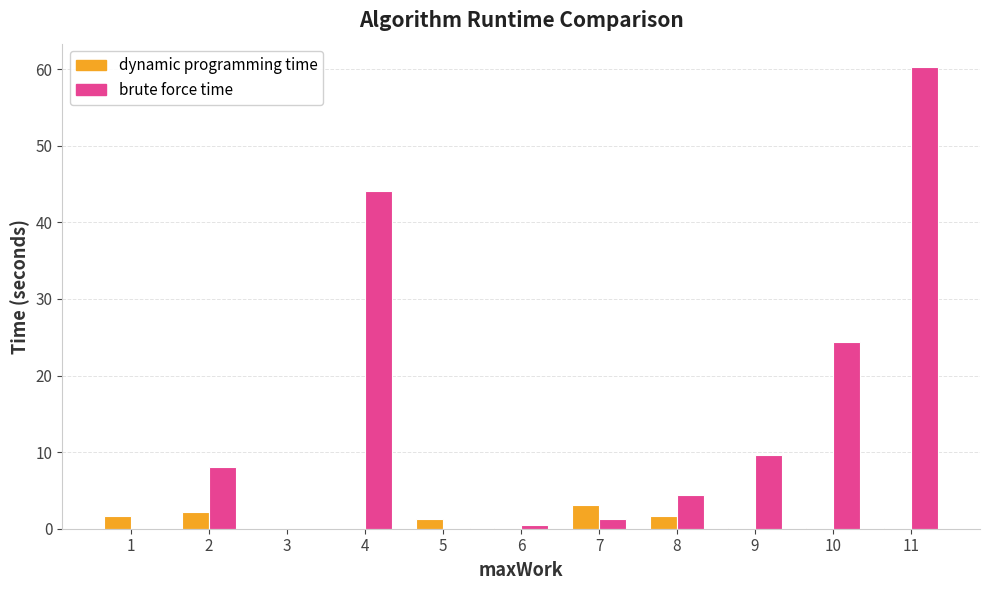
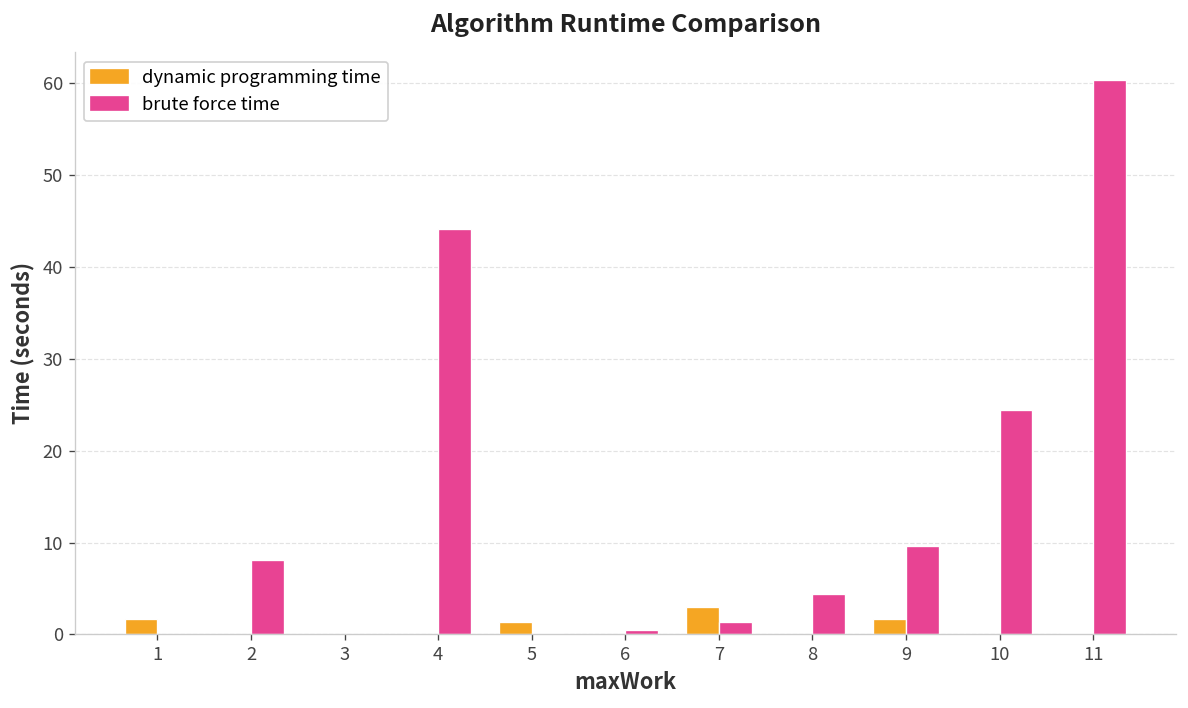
  {
    "dynamic programming time": {
      "1": 2,
-     "2": 2,
+     "2": 0,
      "5": 1,
      "7": 3,
-     "8": 2,
-     "9": 0
+     "8": 0,
+     "9": 2
    },
    "brute force time": {
      "1": 0,
      "2": 8,
      "4": 44,
      "6": 0,
      "7": 1,
      "8": 4,
      "9": 10,
      "10": 24,
      "11": 60
    }
  }
